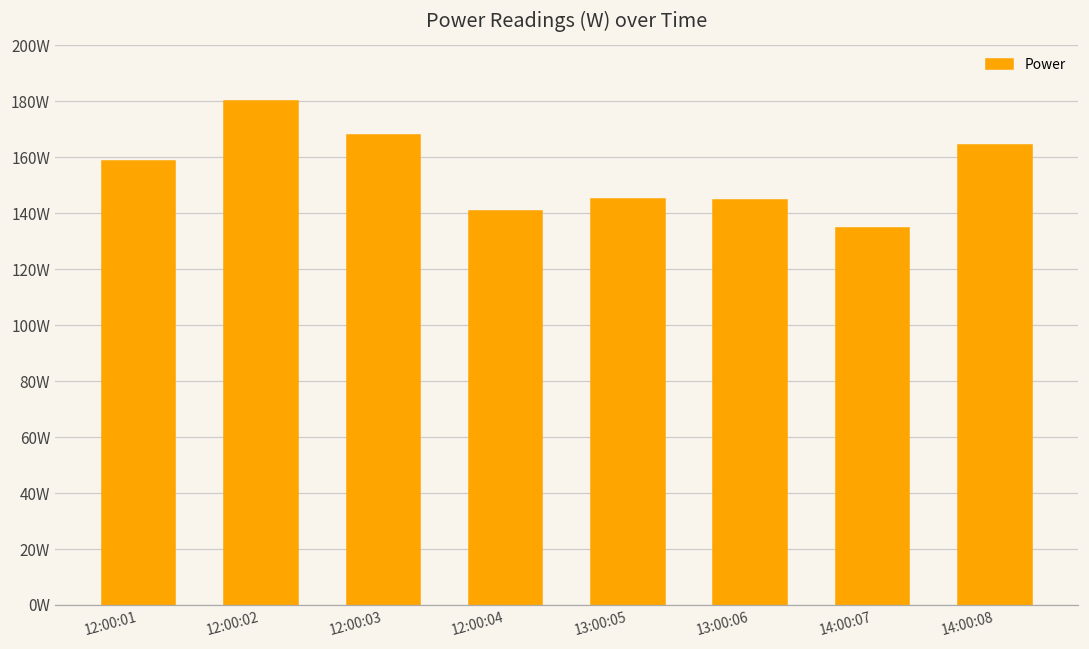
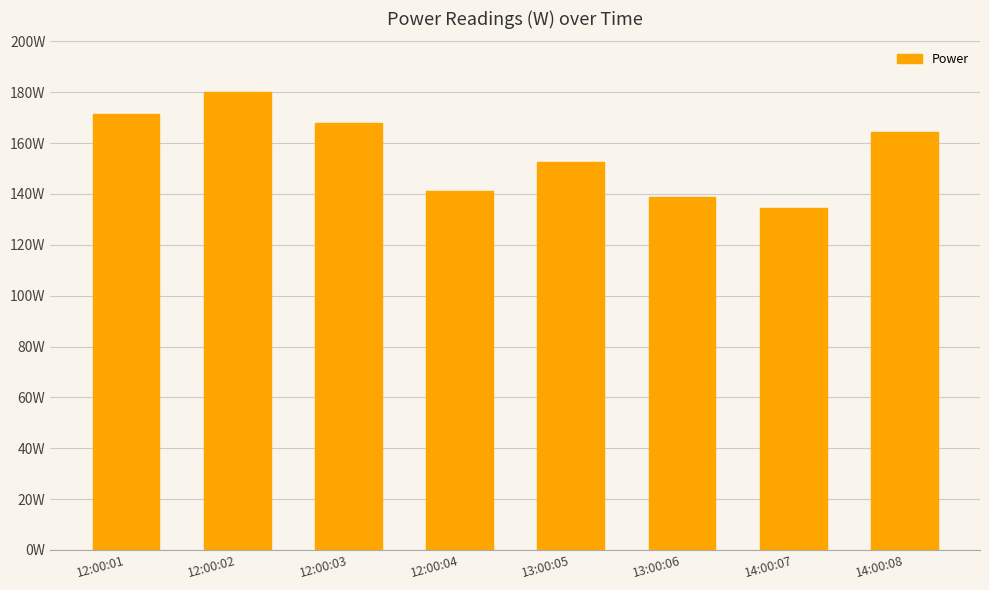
  {
-   "12:00:01": "159W",
+   "12:00:01": "172W",
    "12:00:02": "180W",
    "12:00:03": "168W",
    "12:00:04": "141W",
-   "13:00:05": "145W",
-   "13:00:06": "145W",
+   "13:00:05": "153W",
+   "13:00:06": "139W",
    "14:00:07": "135W",
    "14:00:08": "165W"
  }
